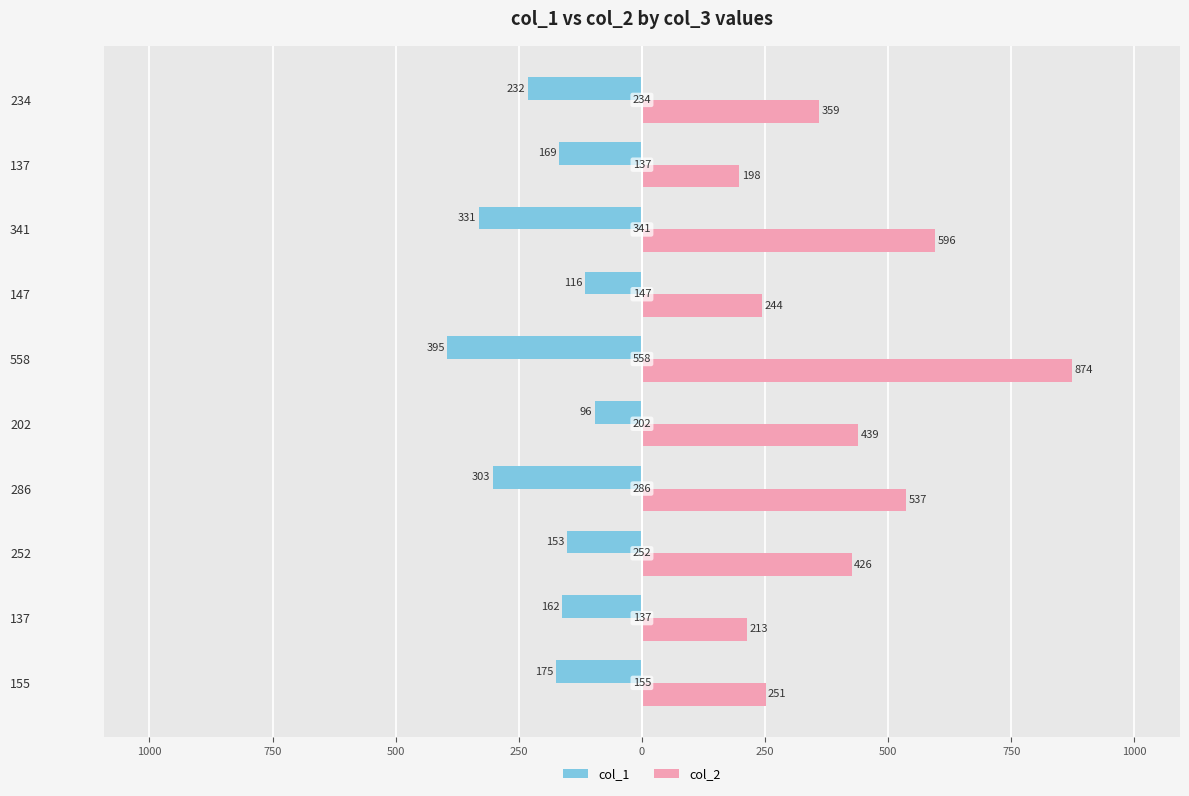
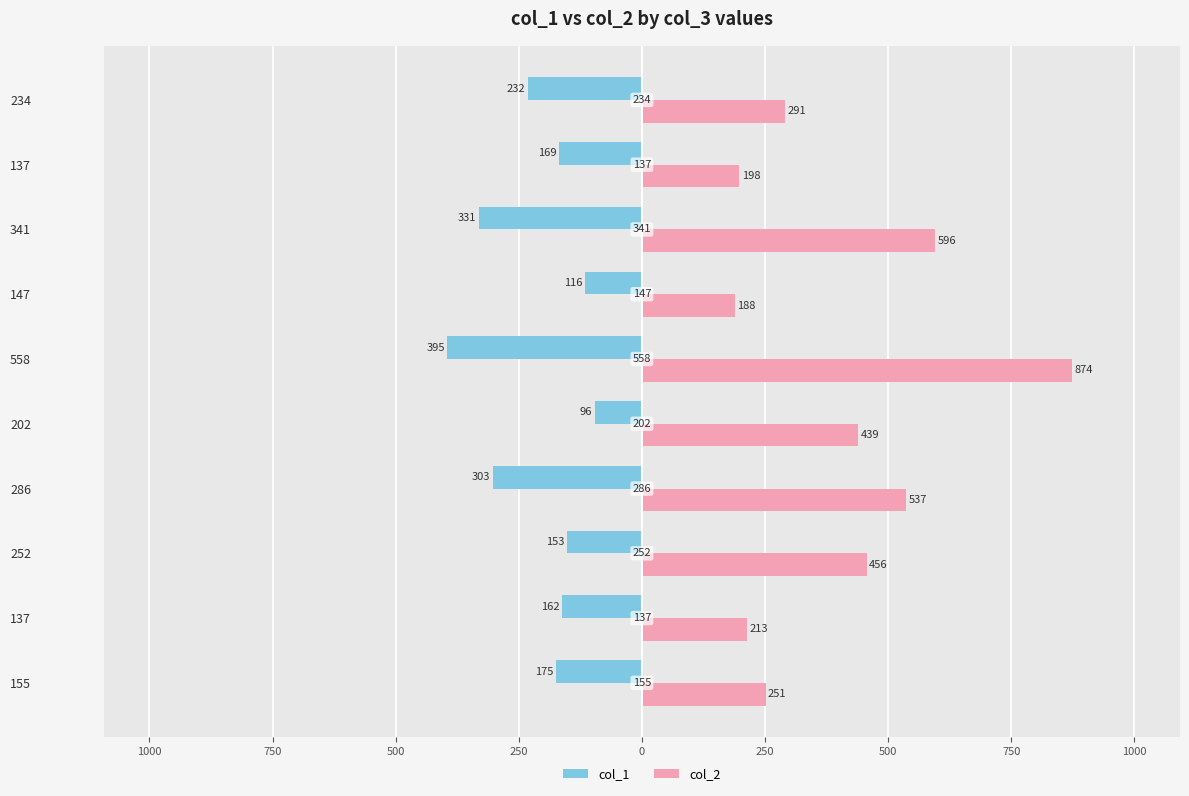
  {
    "col_2": {
-     "234": 359,
+     "234": 291,
      "341": 596,
-     "147": 244,
+     "147": 188,
      "558": 874,
      "202": 439,
      "286": 537,
-     "252": 426,
+     "252": 456,
      "155": 251
    }
  }
